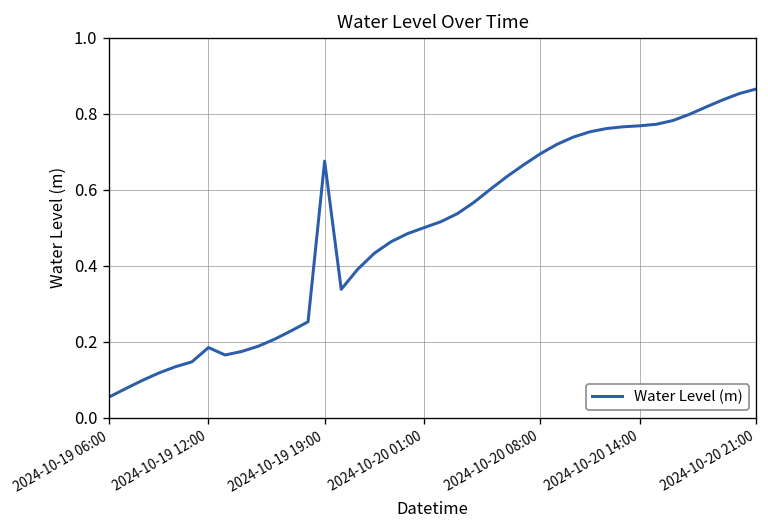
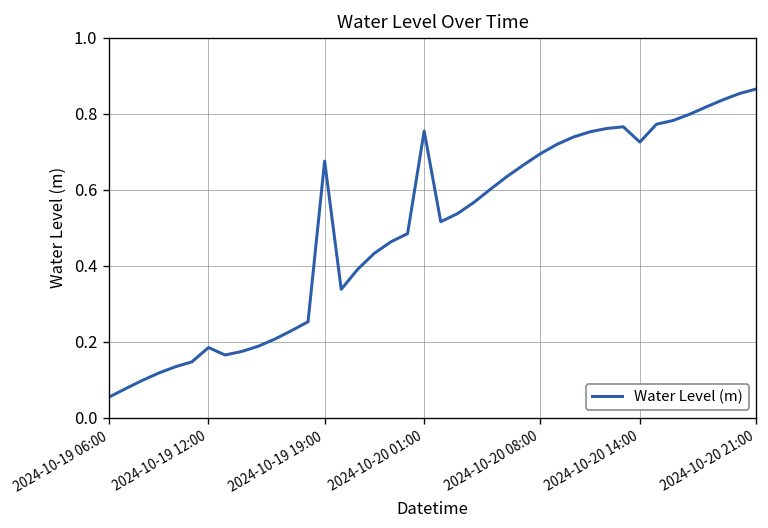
  {
    "2024-10-19 06:00": 0.05,
    "2024-10-19 12:00": 0.19,
    "2024-10-19 19:00": 0.68,
-   "2024-10-20 01:00": 0.50,
+   "2024-10-20 01:00": 0.75,
    "2024-10-20 08:00": 0.69,
-   "2024-10-20 14:00": 0.77,
+   "2024-10-20 14:00": 0.73,
    "2024-10-20 21:00": 0.86
  }
